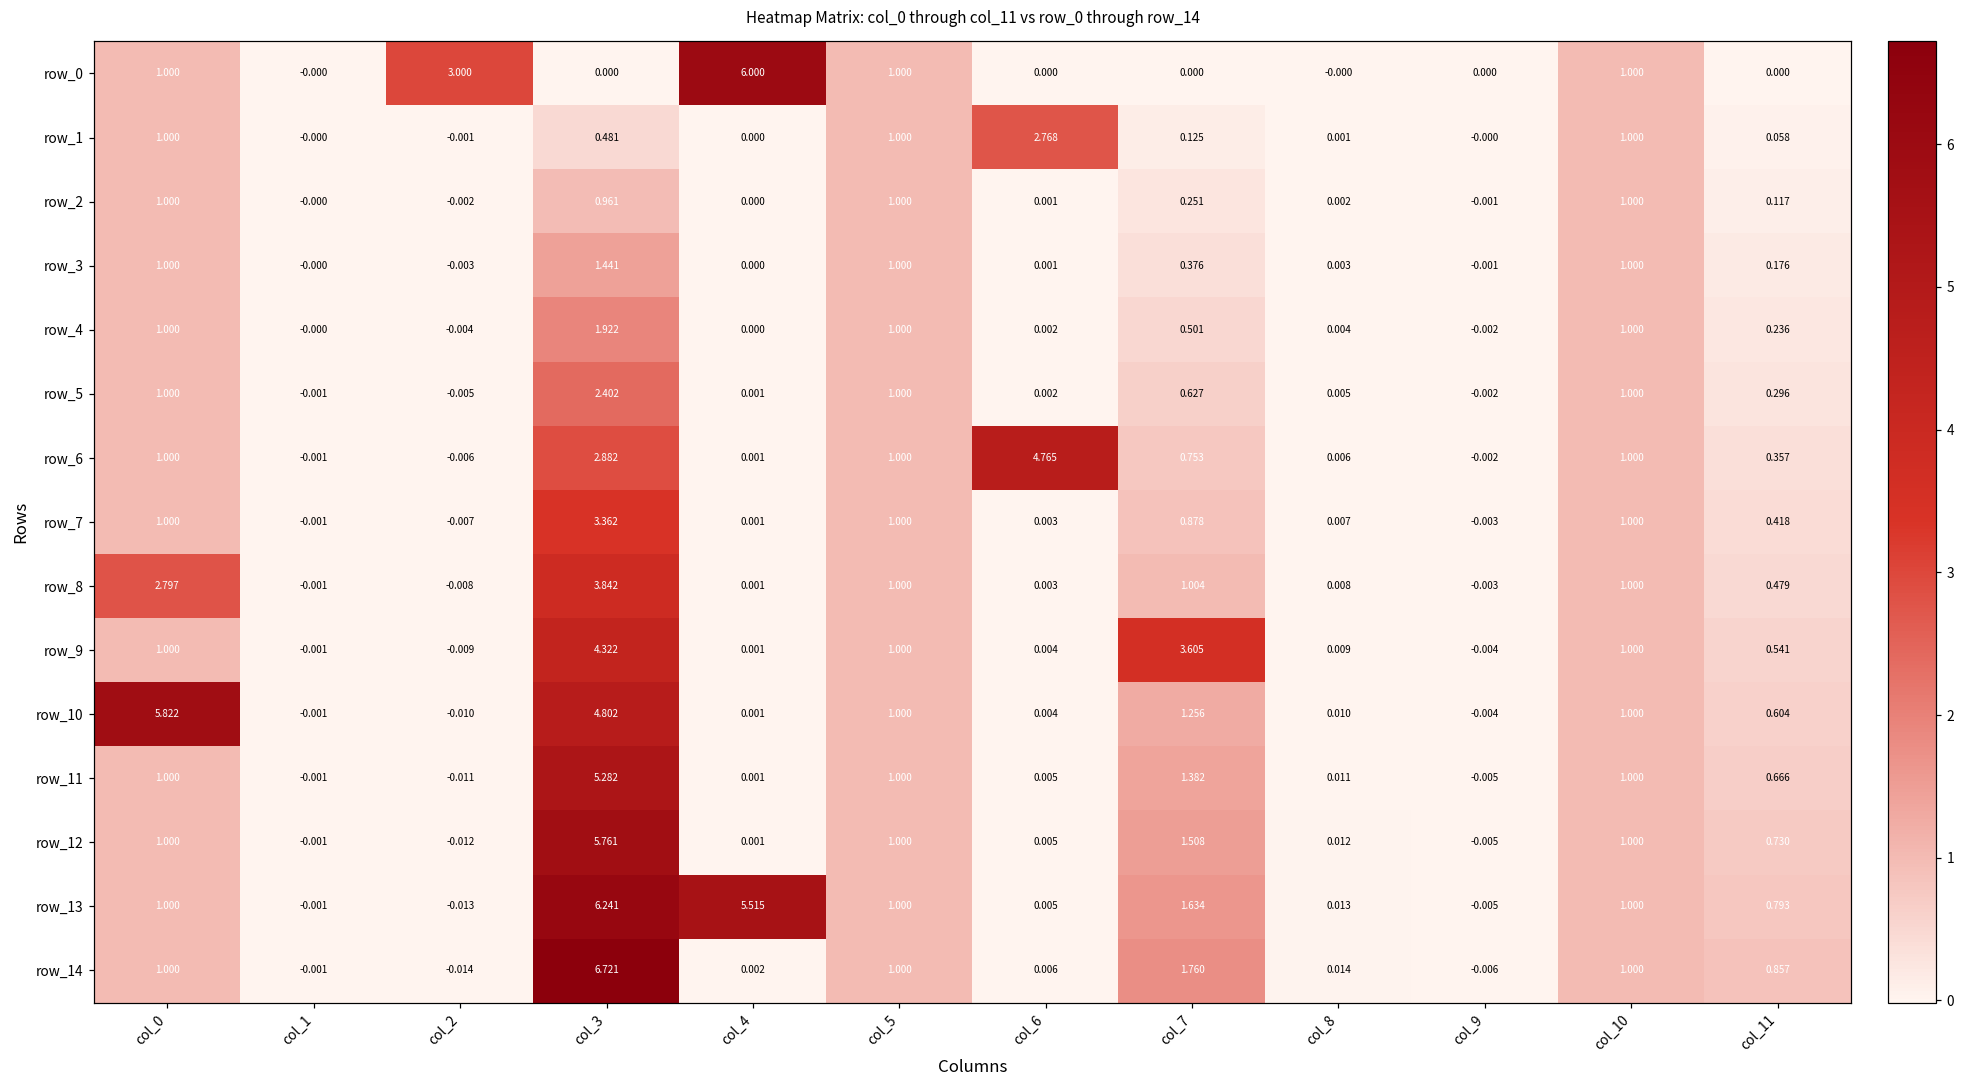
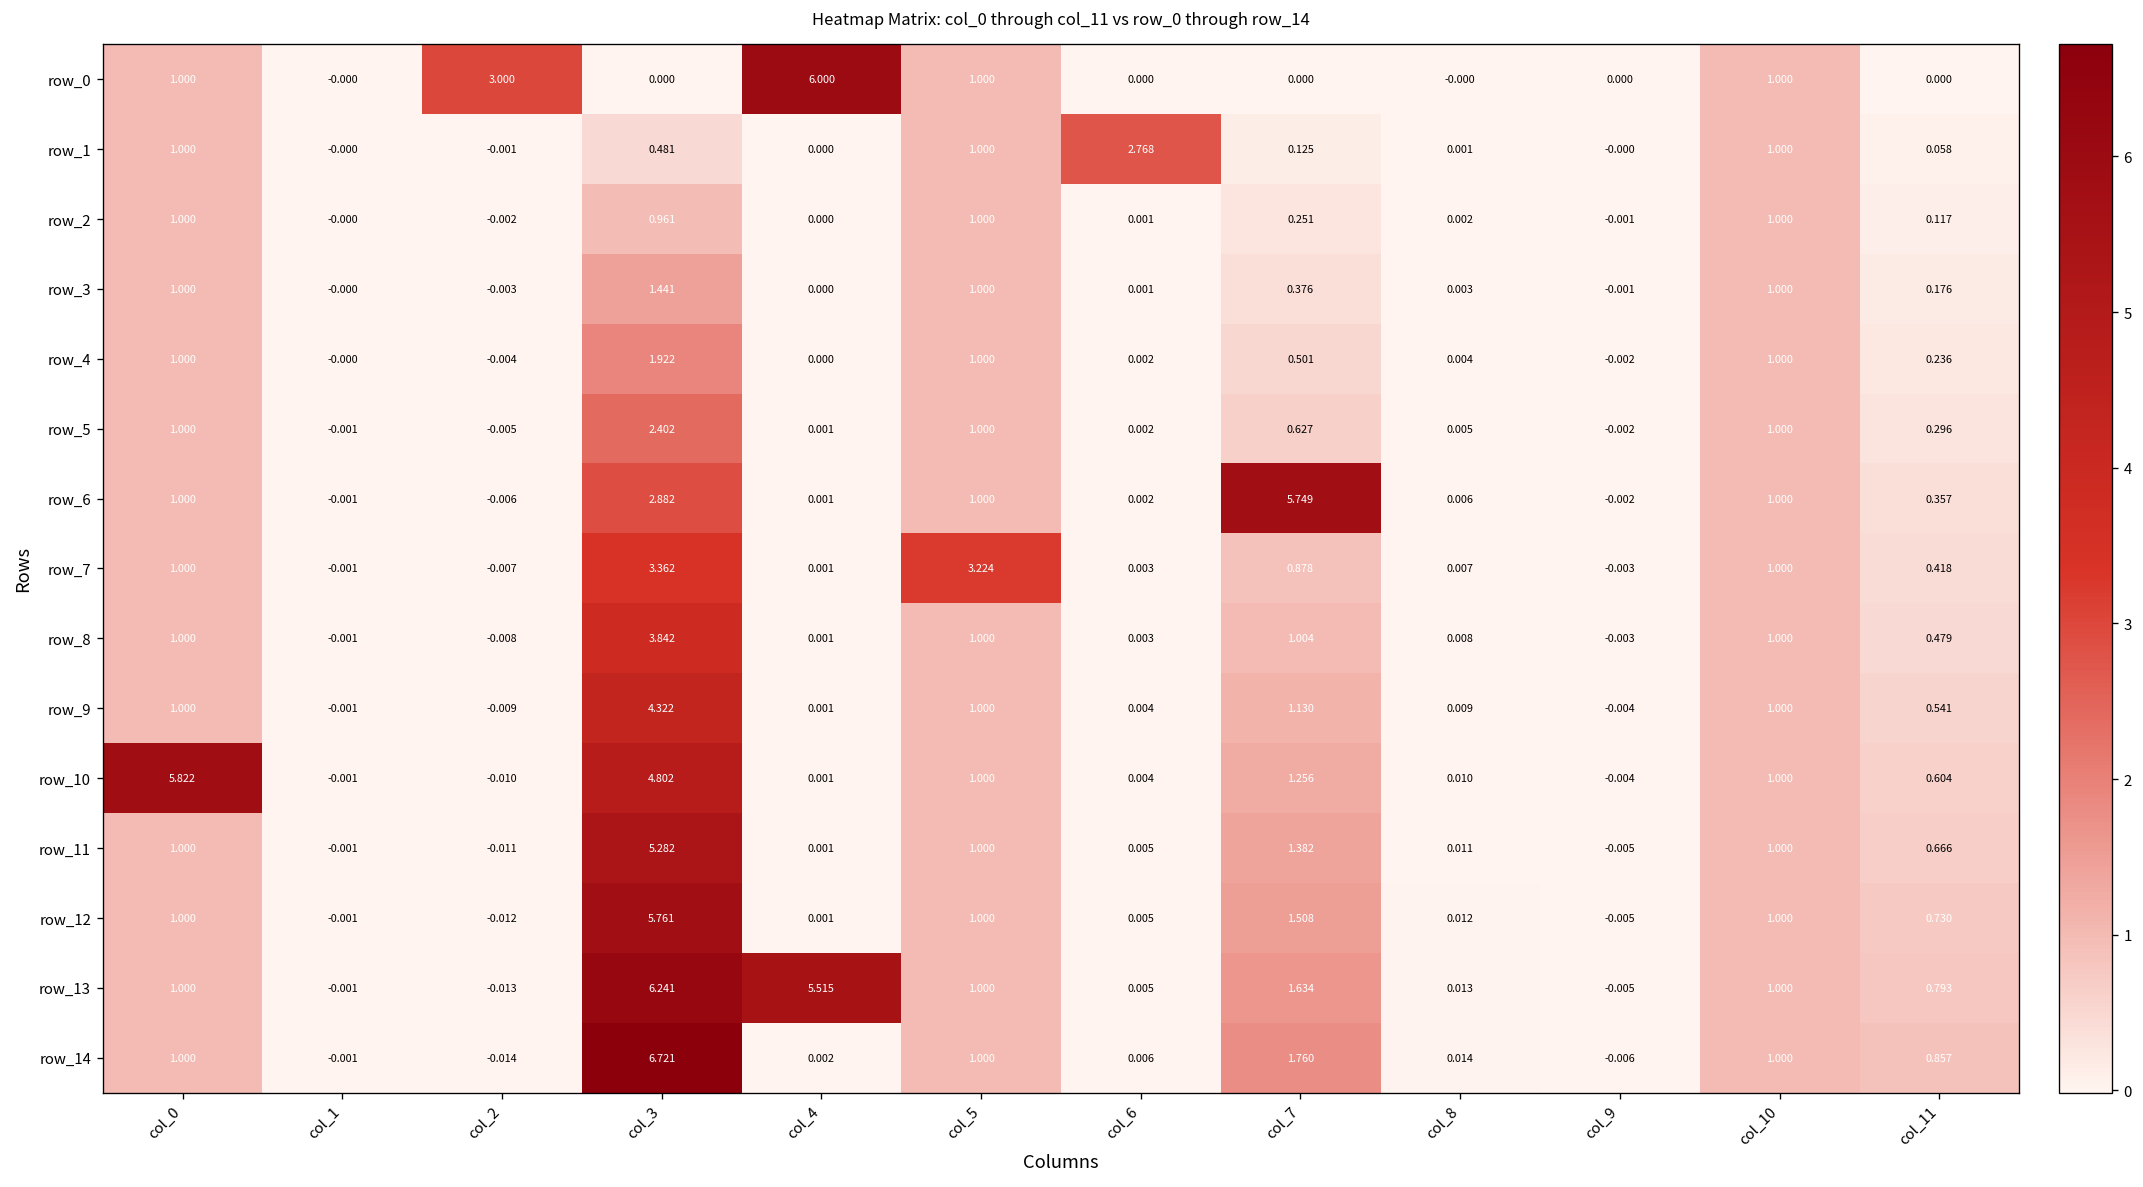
  {
    "row_0": {
      "col_0": 1.000,
      "col_1": -0.000,
      "col_2": 3.000,
      "col_3": 0.000,
      "col_4": 6.000,
      "col_5": 1.000,
      "col_6": 0.000,
      "col_7": 0.000,
      "col_8": -0.000,
      "col_9": 0.000,
      "col_10": 1.000,
      "col_11": 0.000
    },
    "row_1": {
      "col_0": 1.000,
      "col_1": -0.000,
      "col_2": -0.001,
      "col_3": 0.481,
      "col_4": 0.000,
      "col_5": 1.000,
      "col_6": 2.768,
      "col_7": 0.125,
      "col_8": 0.001,
      "col_9": -0.000,
      "col_10": 1.000,
      "col_11": 0.058
    },
    "row_2": {
      "col_0": 1.000,
      "col_1": -0.000,
      "col_2": -0.002,
      "col_3": 0.961,
      "col_4": 0.000,
      "col_5": 1.000,
      "col_6": 0.001,
      "col_7": 0.251,
      "col_8": 0.002,
      "col_9": -0.001,
      "col_10": 1.000,
      "col_11": 0.117
    },
    "row_3": {
      "col_0": 1.000,
      "col_1": -0.000,
      "col_2": -0.003,
      "col_3": 1.441,
      "col_4": 0.000,
      "col_5": 1.000,
      "col_6": 0.001,
      "col_7": 0.376,
      "col_8": 0.003,
      "col_9": -0.001,
      "col_10": 1.000,
      "col_11": 0.176
    },
    "row_4": {
      "col_0": 1.000,
      "col_1": -0.000,
      "col_2": -0.004,
      "col_3": 1.922,
      "col_4": 0.000,
      "col_5": 1.000,
      "col_6": 0.002,
      "col_7": 0.501,
      "col_8": 0.004,
      "col_9": -0.002,
      "col_10": 1.000,
      "col_11": 0.236
    },
    "row_5": {
      "col_0": 1.000,
      "col_1": -0.001,
      "col_2": -0.005,
      "col_3": 2.402,
      "col_4": 0.001,
      "col_5": 1.000,
      "col_6": 0.002,
      "col_7": 0.627,
      "col_8": 0.005,
      "col_9": -0.002,
      "col_10": 1.000,
      "col_11": 0.296
    },
    "row_6": {
      "col_0": 1.000,
      "col_1": -0.001,
      "col_2": -0.006,
      "col_3": 2.882,
      "col_4": 0.001,
      "col_5": 1.000,
-     "col_6": 4.765,
-     "col_7": 0.753,
+     "col_6": 0.002,
+     "col_7": 5.749,
      "col_8": 0.006,
      "col_9": -0.002,
      "col_10": 1.000,
      "col_11": 0.357
    },
    "row_7": {
      "col_0": 1.000,
      "col_1": -0.001,
      "col_2": -0.007,
      "col_3": 3.362,
      "col_4": 0.001,
-     "col_5": 1.000,
+     "col_5": 3.224,
      "col_6": 0.003,
      "col_7": 0.878,
      "col_8": 0.007,
      "col_9": -0.003,
      "col_10": 1.000,
      "col_11": 0.418
    },
    "row_8": {
-     "col_0": 2.797,
+     "col_0": 1.000,
      "col_1": -0.001,
      "col_2": -0.008,
      "col_3": 3.842,
      "col_4": 0.001,
      "col_5": 1.000,
      "col_6": 0.003,
      "col_7": 1.004,
      "col_8": 0.008,
      "col_9": -0.003,
      "col_10": 1.000,
      "col_11": 0.479
    },
    "row_9": {
      "col_0": 1.000,
      "col_1": -0.001,
      "col_2": -0.009,
      "col_3": 4.322,
      "col_4": 0.001,
      "col_5": 1.000,
      "col_6": 0.004,
-     "col_7": 3.605,
+     "col_7": 1.130,
      "col_8": 0.009,
      "col_9": -0.004,
      "col_10": 1.000,
      "col_11": 0.541
    },
    "row_10": {
      "col_0": 5.822,
      "col_1": -0.001,
      "col_2": -0.010,
      "col_3": 4.802,
      "col_4": 0.001,
      "col_5": 1.000,
      "col_6": 0.004,
      "col_7": 1.256,
      "col_8": 0.010,
      "col_9": -0.004,
      "col_10": 1.000,
      "col_11": 0.604
    },
    "row_11": {
      "col_0": 1.000,
      "col_1": -0.001,
      "col_2": -0.011,
      "col_3": 5.282,
      "col_4": 0.001,
      "col_5": 1.000,
      "col_6": 0.005,
      "col_7": 1.382,
      "col_8": 0.011,
      "col_9": -0.005,
      "col_10": 1.000,
      "col_11": 0.666
    },
    "row_12": {
      "col_0": 1.000,
      "col_1": -0.001,
      "col_2": -0.012,
      "col_3": 5.761,
      "col_4": 0.001,
      "col_5": 1.000,
      "col_6": 0.005,
      "col_7": 1.508,
      "col_8": 0.012,
      "col_9": -0.005,
      "col_10": 1.000,
      "col_11": 0.730
    },
    "row_13": {
      "col_0": 1.000,
      "col_1": -0.001,
      "col_2": -0.013,
      "col_3": 6.241,
      "col_4": 5.515,
      "col_5": 1.000,
      "col_6": 0.005,
      "col_7": 1.634,
      "col_8": 0.013,
      "col_9": -0.005,
      "col_10": 1.000,
      "col_11": 0.793
    },
    "row_14": {
      "col_0": 1.000,
      "col_1": -0.001,
      "col_2": -0.014,
      "col_3": 6.721,
      "col_4": 0.002,
      "col_5": 1.000,
      "col_6": 0.006,
      "col_7": 1.760,
      "col_8": 0.014,
      "col_9": -0.006,
      "col_10": 1.000,
      "col_11": 0.857
    }
  }
